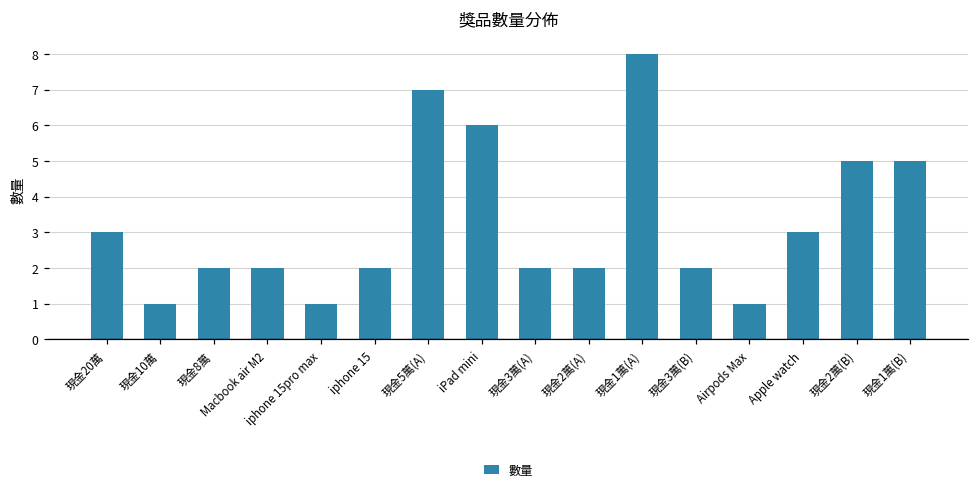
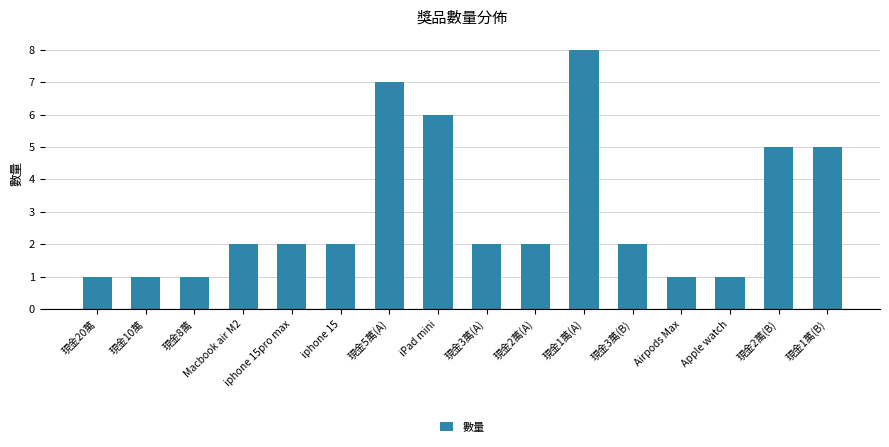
  {
-   "現金20萬": 3,
+   "現金20萬": 1,
    "現金10萬": 1,
-   "現金8萬": 2,
+   "現金8萬": 1,
    "Macbook air M2": 2,
-   "iphone 15pro max": 1,
+   "iphone 15pro max": 2,
    "iphone 15": 2,
    "現金5萬(A)": 7,
    "iPad mini": 6,
    "現金3萬(A)": 2,
    "現金2萬(A)": 2,
    "現金1萬(A)": 8,
    "現金3萬(B)": 2,
    "Airpods Max": 1,
-   "Apple watch": 3,
+   "Apple watch": 1,
    "現金2萬(B)": 5,
    "現金1萬(B)": 5
  }
